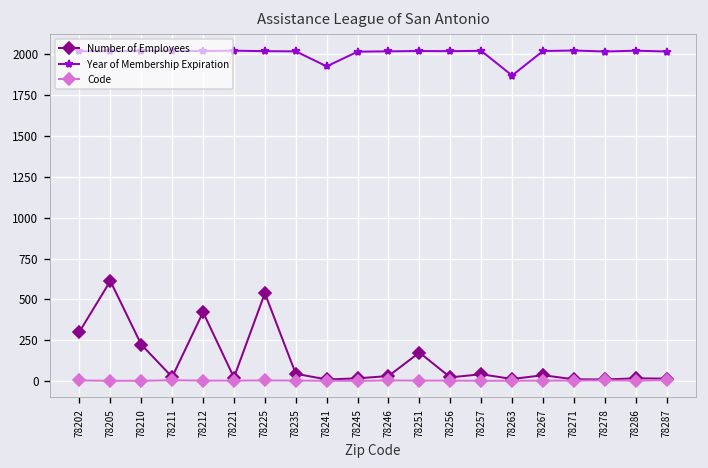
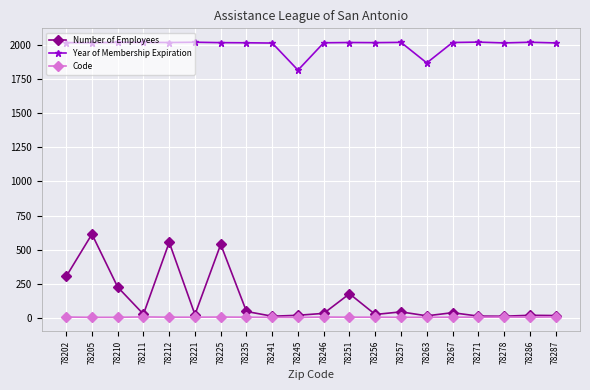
  {
    "Number of Employees": {
      "78202": 300,
      "78205": 610,
      "78210": 220,
      "78211": 30,
-     "78212": 420,
+     "78212": 550,
      "78221": 20,
      "78225": 540,
      "78235": 50,
      "78246": 30,
      "78251": 180,
      "78256": 20,
      "78257": 40,
      "78267": 40
    },
    "Year of Membership Expiration": {
      "78221": 2020,
      "78225": 2020,
      "78235": 2020,
-     "78241": 1930,
-     "78245": 2020,
+     "78241": 2020,
+     "78245": 1820,
      "78246": 2020,
      "78251": 2020,
      "78256": 2020,
      "78257": 2020,
      "78263": 1870,
      "78267": 2020,
      "78271": 2020,
      "78278": 2020,
      "78286": 2020,
      "78287": 2020
    },
    "Code": {
      "78202": 0,
      "78205": 0,
      "78210": 0,
      "78211": 10,
      "78212": 0,
      "78221": 0,
      "78225": 0,
      "78235": 0,
      "78246": 0,
      "78251": 0,
      "78256": 0,
      "78257": 0,
      "78267": 0
    }
  }
